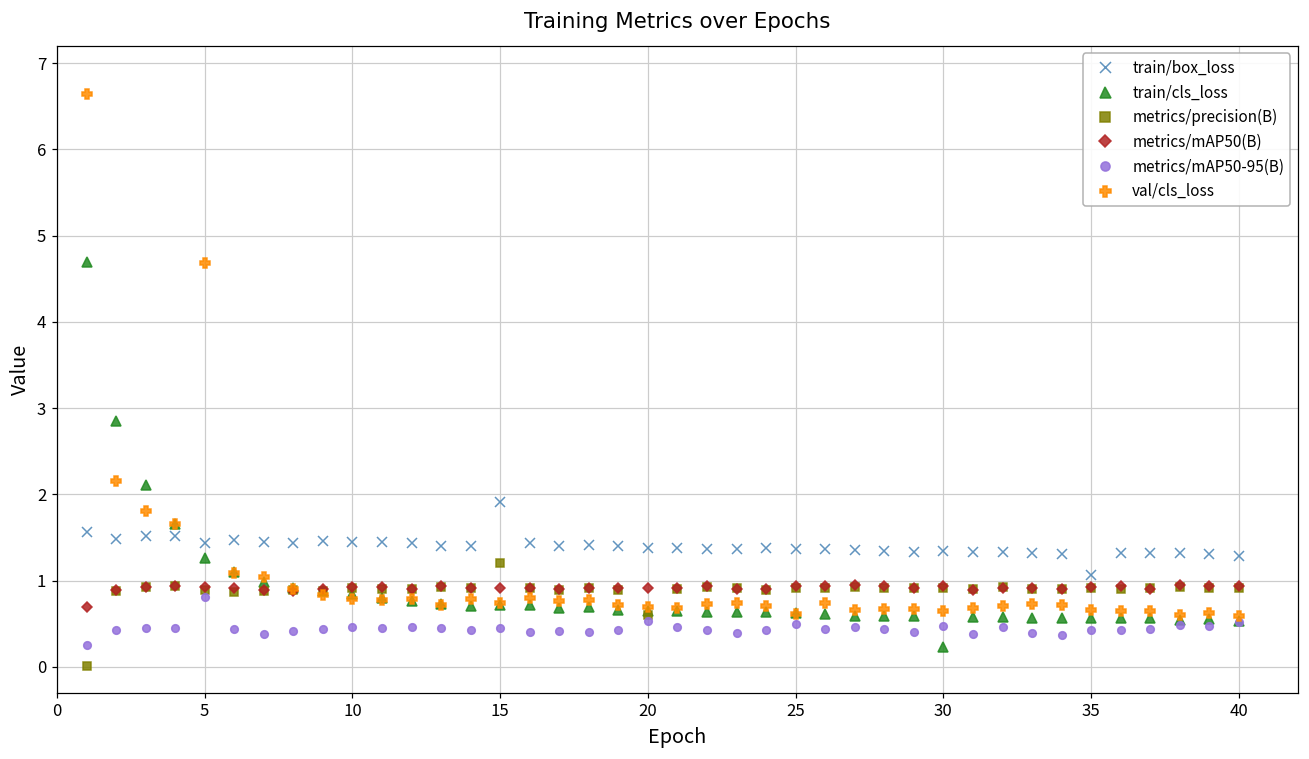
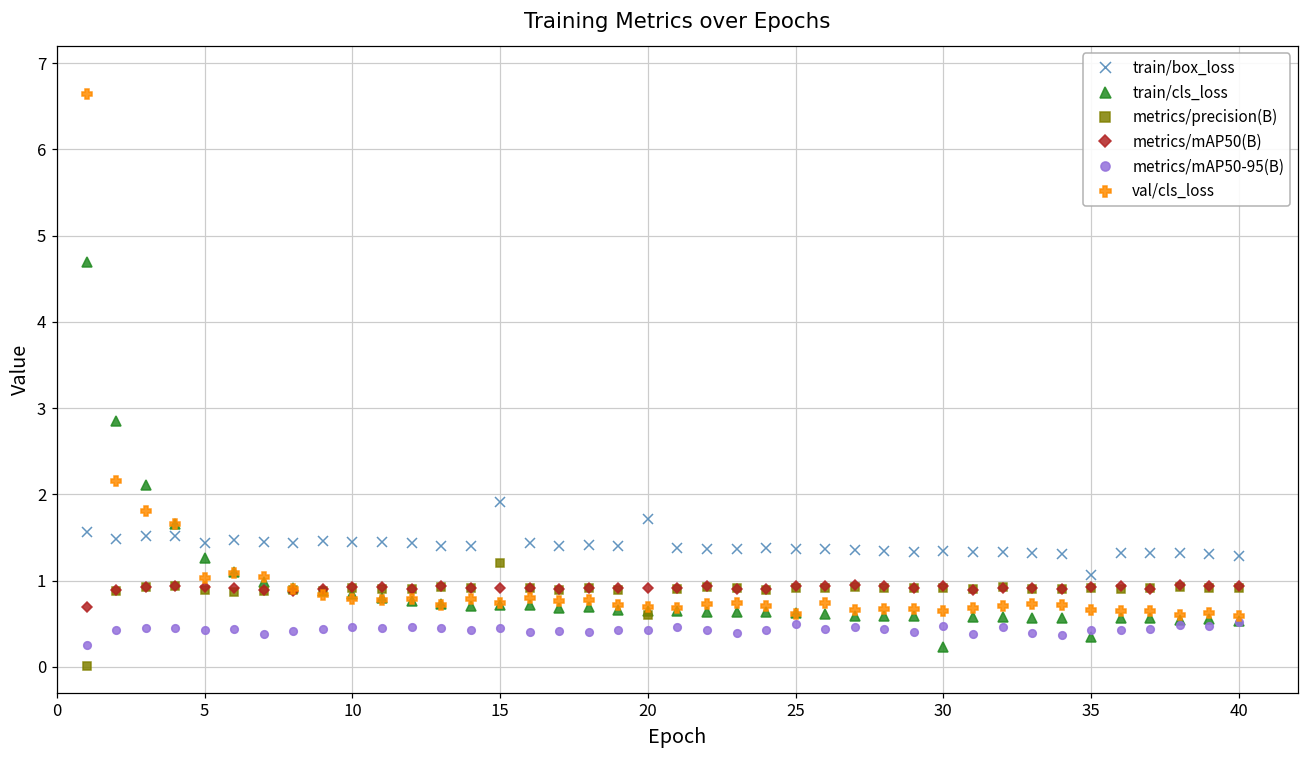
  {
    "train/box_loss": {
      "5": 1.4,
      "10": 1.4,
      "15": 1.9,
-     "20": 1.4,
+     "20": 1.7,
      "25": 1.4,
      "30": 1.3,
      "35": 1.1,
      "40": 1.3
    },
    "train/cls_loss": {
      "5": 1.3,
      "10": 0.9,
      "20": 0.7,
      "30": 0.2,
-     "35": 0.6
+     "35": 0.3
    },
    "metrics/precision(B)": {
      "5": 0.9,
      "15": 1.2,
      "20": 0.6
    },
    "metrics/mAP50(B)": {
      "5": 0.9,
      "15": 0.9,
      "20": 0.9
    },
    "metrics/mAP50-95(B)": {
-     "5": 0.8,
+     "5": 0.4,
      "10": 0.5,
      "15": 0.5,
-     "20": 0.5,
+     "20": 0.4,
      "25": 0.5,
      "30": 0.5,
      "35": 0.4
    },
    "val/cls_loss": {
-     "5": 4.7,
+     "5": 1.0,
      "10": 0.8,
      "20": 0.7,
      "30": 0.6,
      "35": 0.7,
      "40": 0.6
    }
  }
